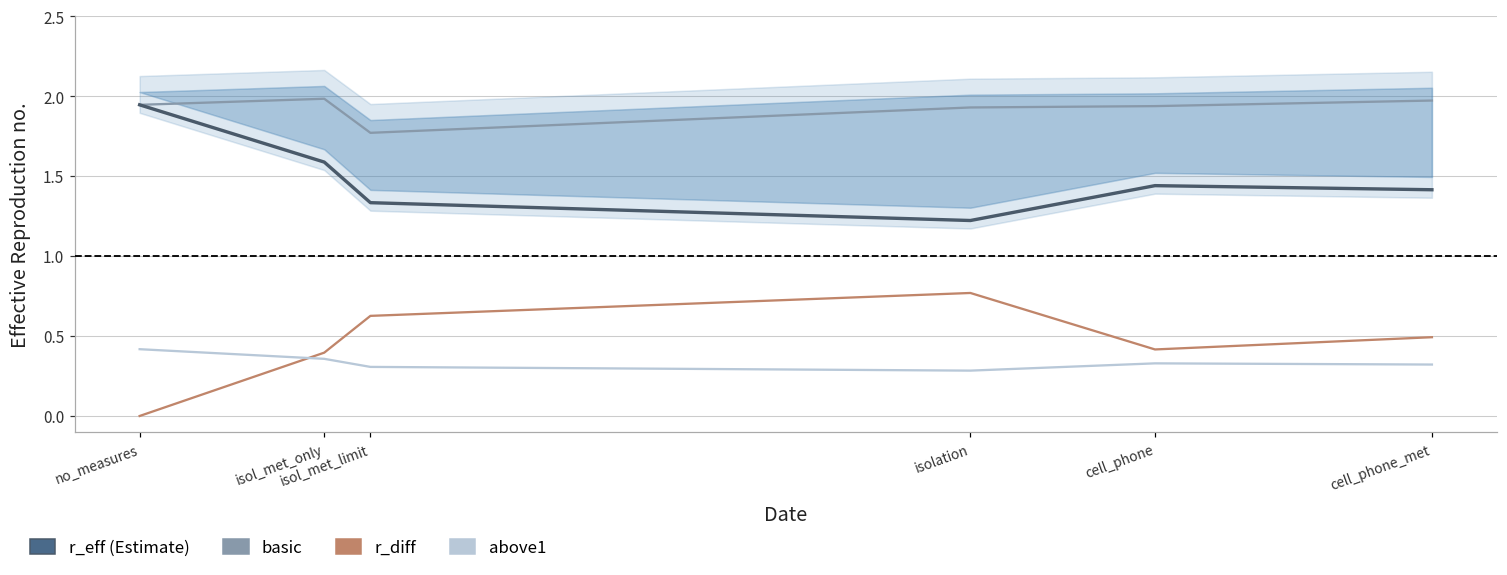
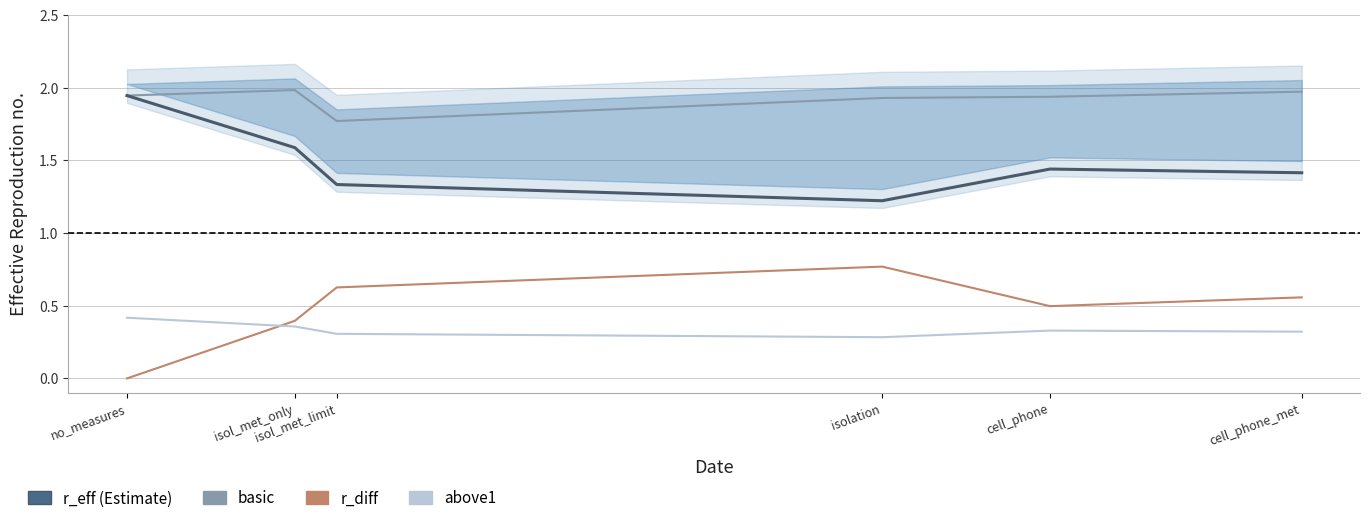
  {
    "basic": {
      "isol_met_only": 1.98,
      "isol_met_limit": 1.77,
      "isolation": 1.93,
      "cell_phone": 1.94,
      "cell_phone_met": 1.97
    },
    "r_diff": {
      "no_measures": 0.00,
      "isol_met_only": 0.40,
      "isol_met_limit": 0.63,
      "isolation": 0.77,
-     "cell_phone": 0.42,
-     "cell_phone_met": 0.49
+     "cell_phone": 0.50,
+     "cell_phone_met": 0.56
    }
  }
